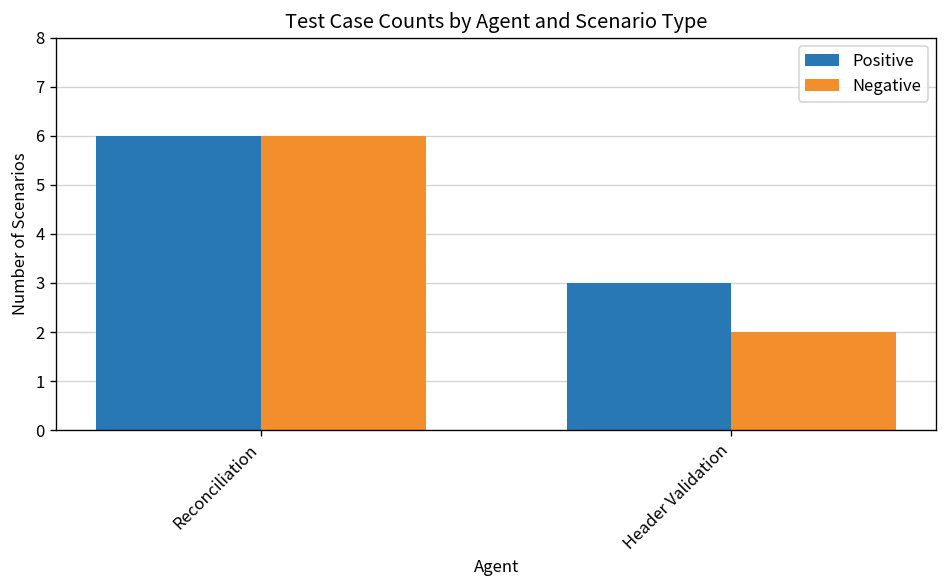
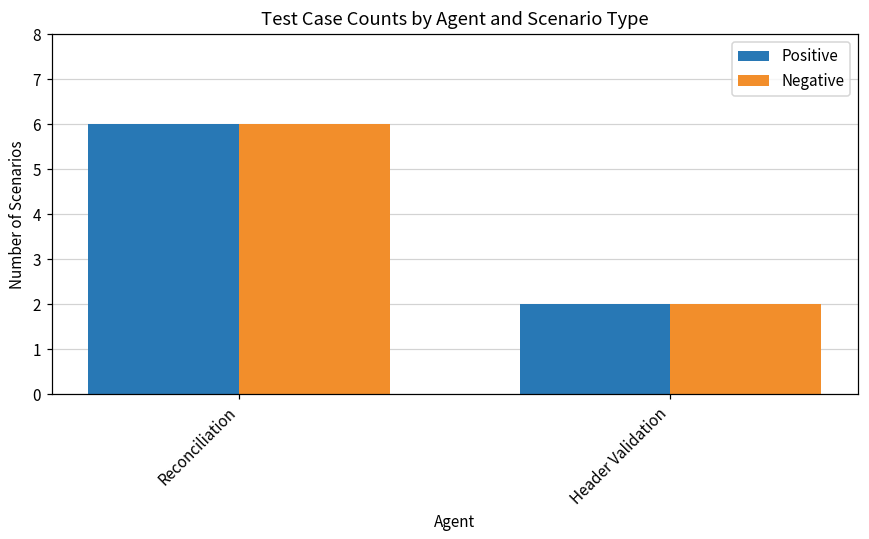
  {
    "Positive": {
      "Reconciliation": 6,
-     "Header Validation": 3
+     "Header Validation": 2
    },
    "Negative": {
      "Reconciliation": 6,
      "Header Validation": 2
    }
  }
